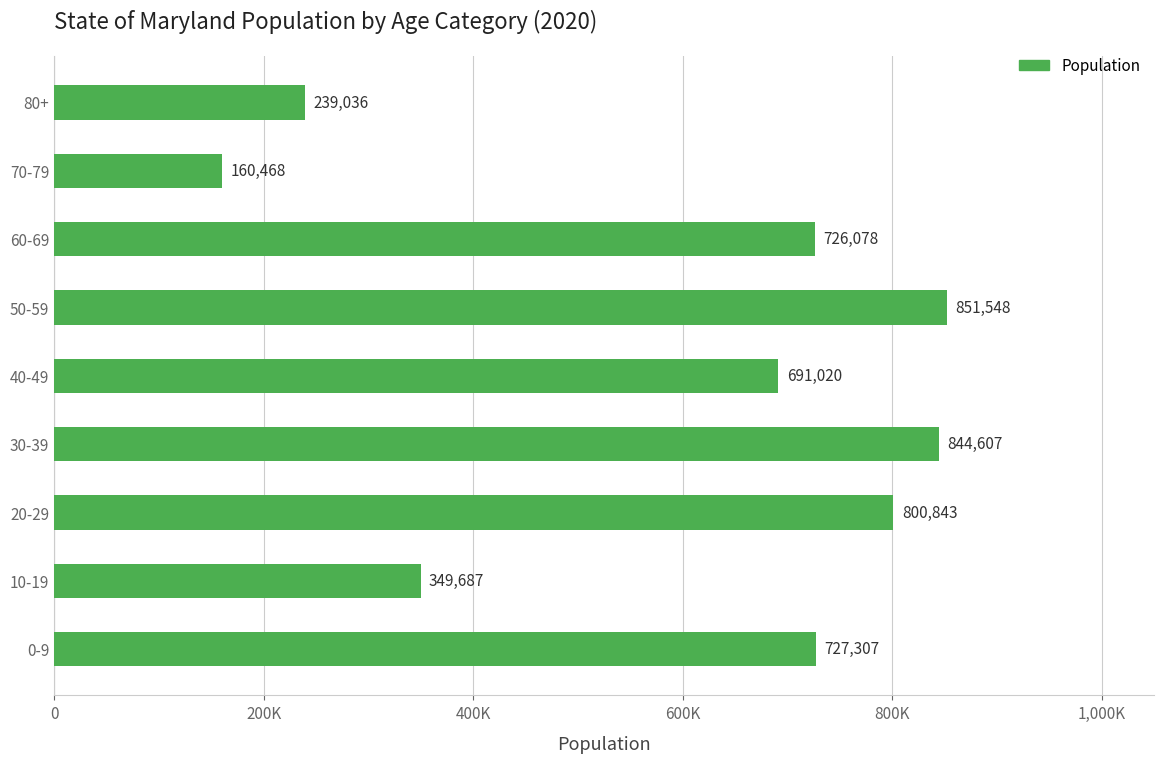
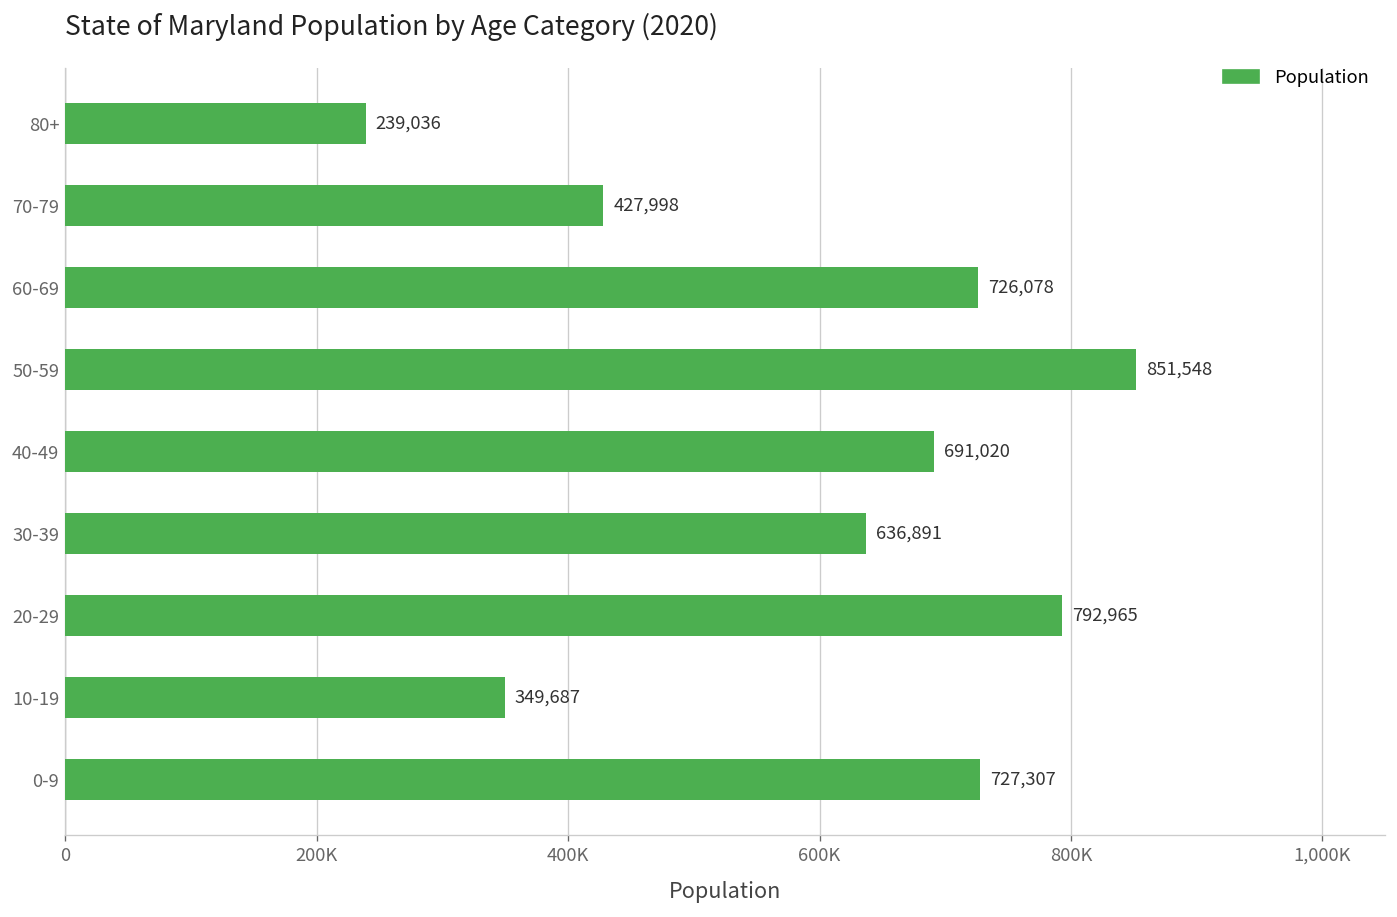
  {
    "80+": "239,036",
-   "70-79": "160,468",
+   "70-79": "427,998",
    "60-69": "726,078",
    "50-59": "851,548",
    "40-49": "691,020",
-   "30-39": "844,607",
-   "20-29": "800,843",
+   "30-39": "636,891",
+   "20-29": "792,965",
    "10-19": "349,687",
    "0-9": "727,307"
  }
